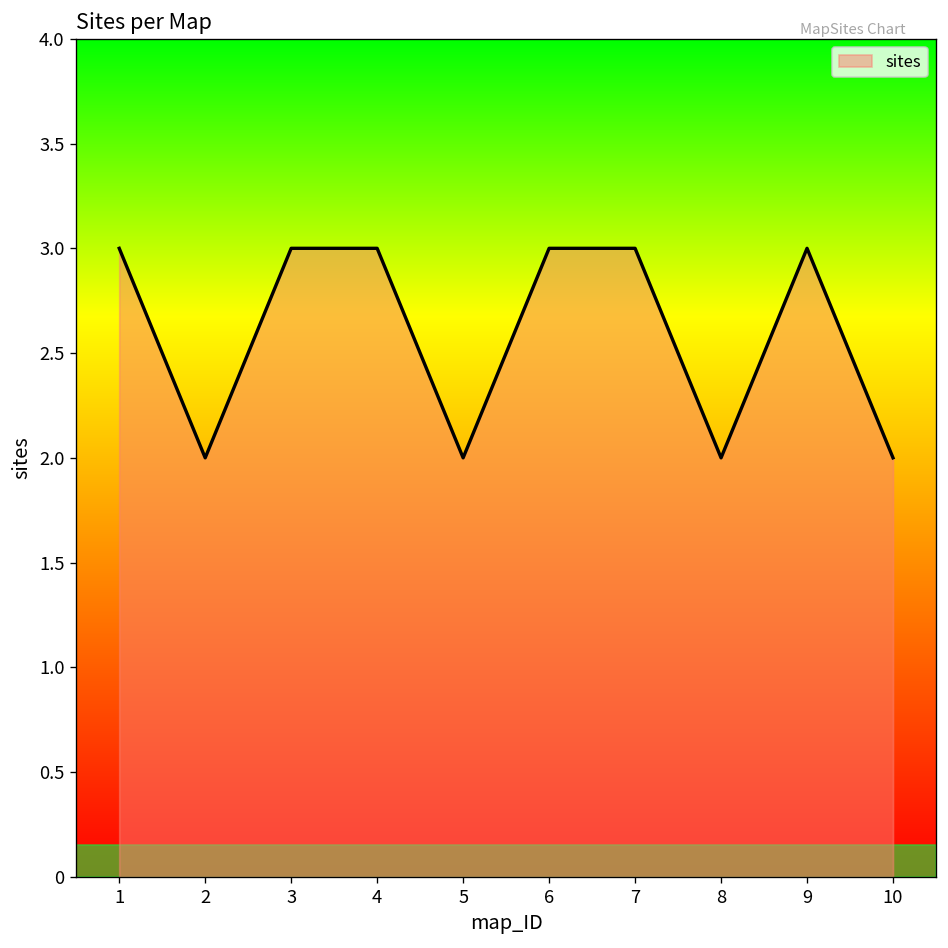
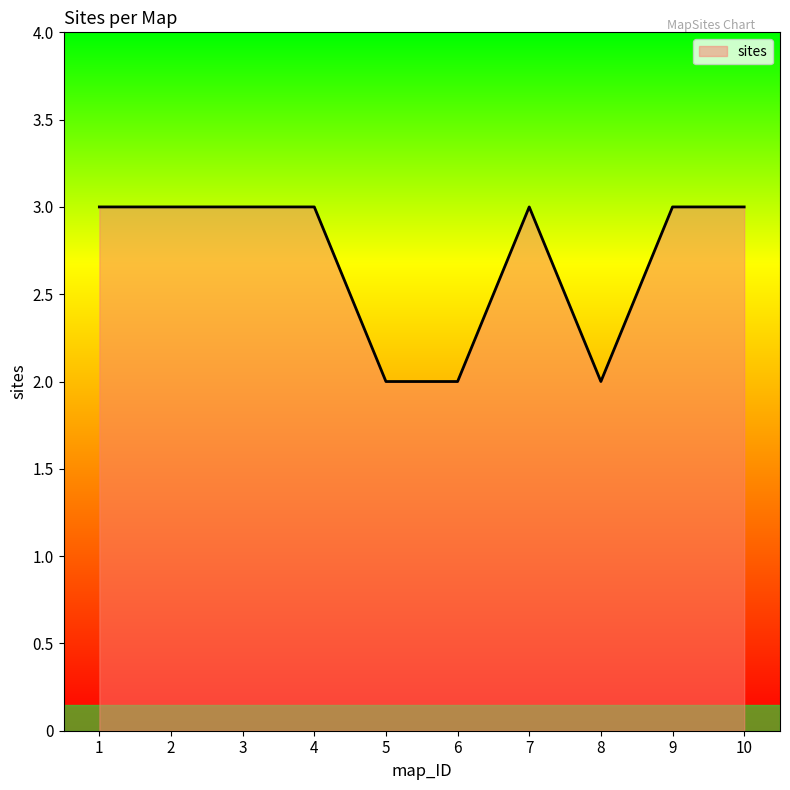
  {
    "sites": {
      "1": 3,
-     "2": 2,
+     "2": 3,
      "3": 3,
      "4": 3,
      "5": 2,
-     "6": 3,
+     "6": 2,
      "7": 3,
      "8": 2,
      "9": 3,
-     "10": 2
+     "10": 3
    }
  }
